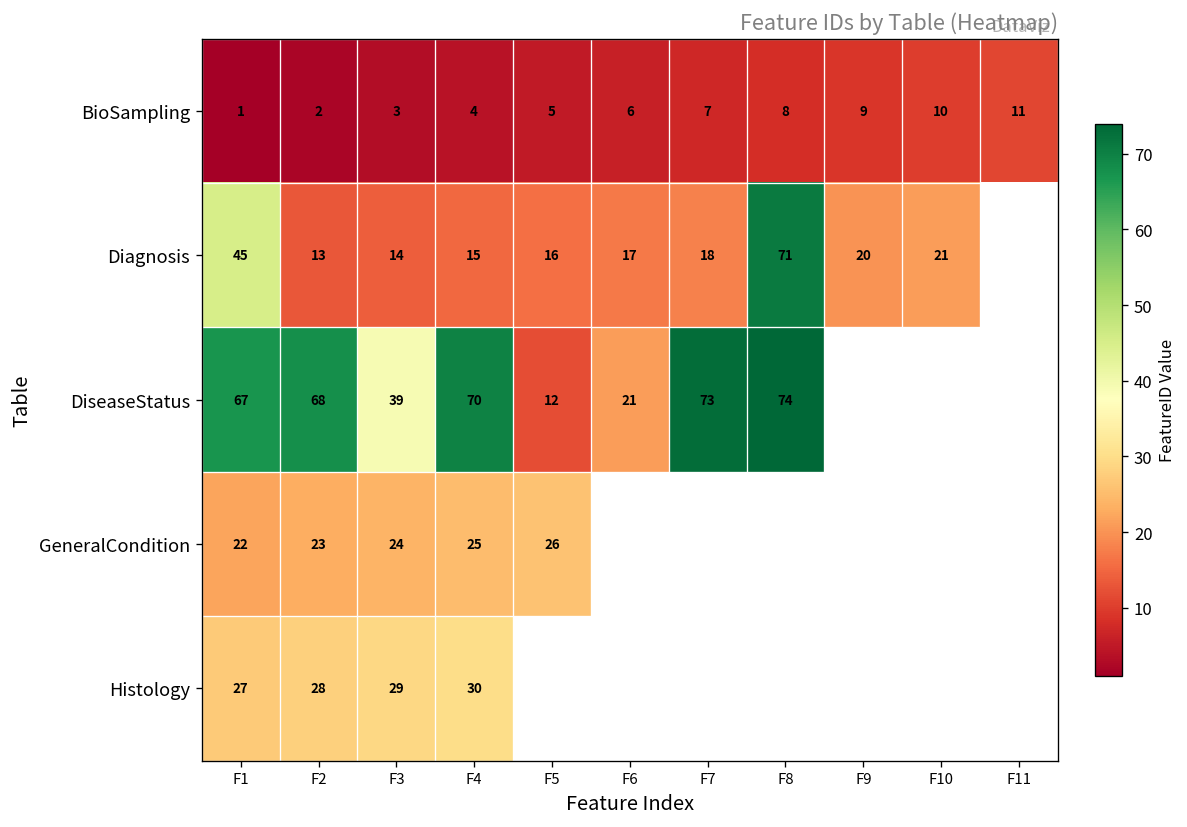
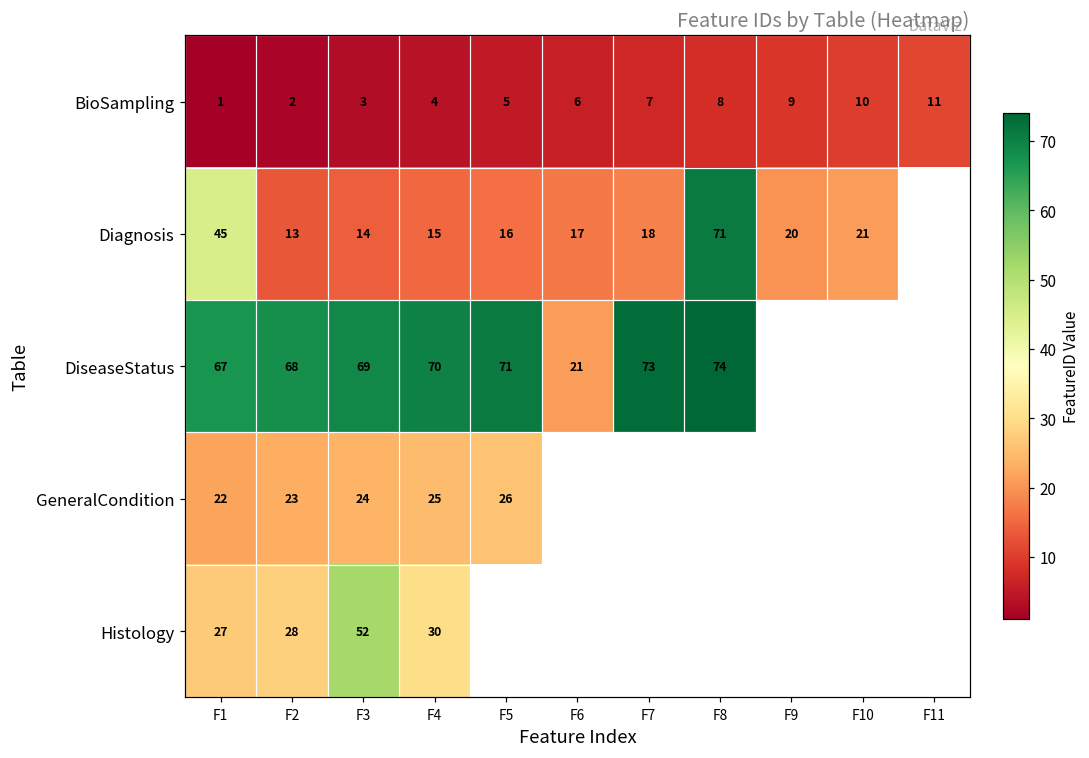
  {
    "BioSampling": {
      "F1": 1,
      "F2": 2,
      "F3": 3,
      "F4": 4,
      "F5": 5,
      "F6": 6,
      "F7": 7,
      "F8": 8,
      "F9": 9,
      "F10": 10,
      "F11": 11
    },
    "Diagnosis": {
      "F1": 45,
      "F2": 13,
      "F3": 14,
      "F4": 15,
      "F5": 16,
      "F6": 17,
      "F7": 18,
      "F8": 71,
      "F9": 20,
      "F10": 21
    },
    "DiseaseStatus": {
      "F1": 67,
      "F2": 68,
-     "F3": 39,
+     "F3": 69,
      "F4": 70,
-     "F5": 12,
+     "F5": 71,
      "F6": 21,
      "F7": 73,
      "F8": 74
    },
    "GeneralCondition": {
      "F1": 22,
      "F2": 23,
      "F3": 24,
      "F4": 25,
      "F5": 26
    },
    "Histology": {
      "F1": 27,
      "F2": 28,
-     "F3": 29,
+     "F3": 52,
      "F4": 30
    }
  }
